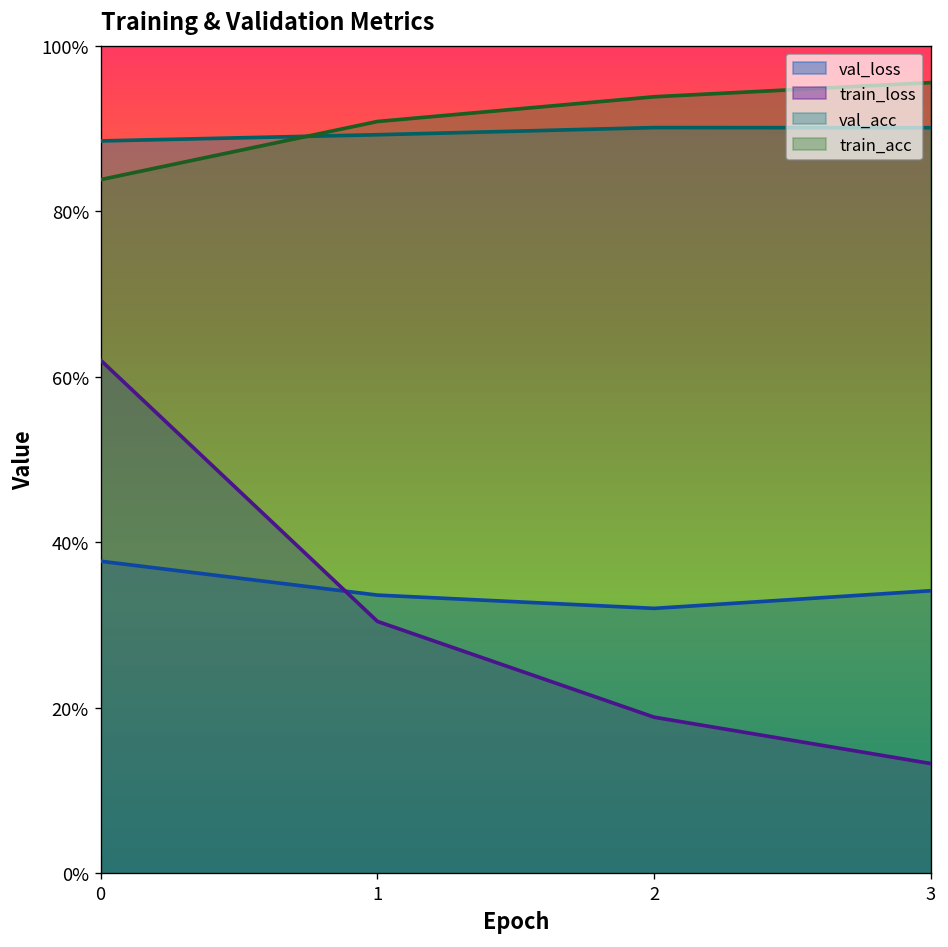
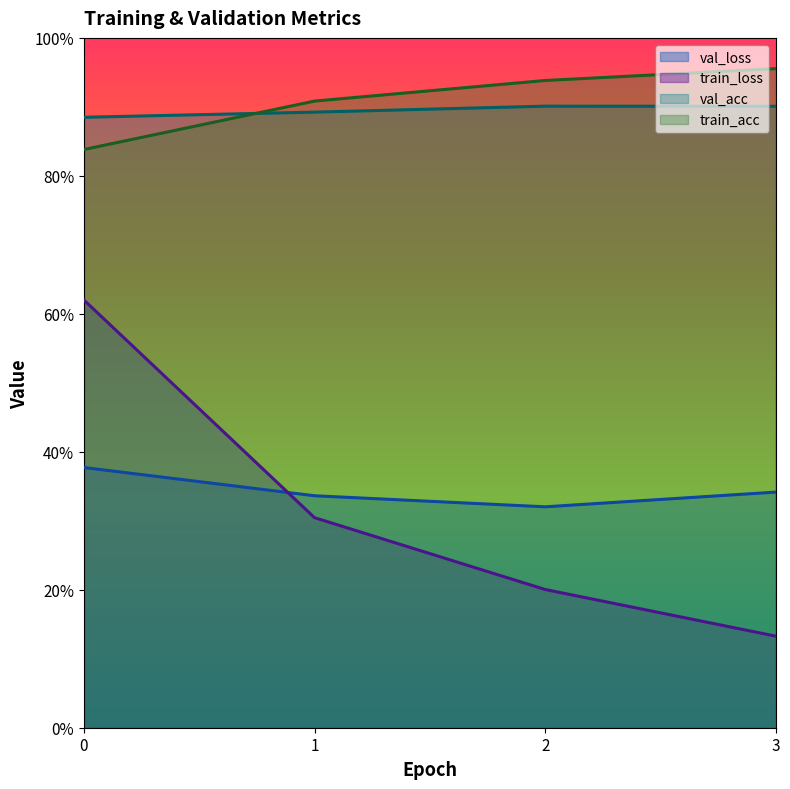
  {
    "train_loss": {
      "0": "62%",
      "1": "30%",
-     "2": "19%",
+     "2": "20%",
      "3": "13%"
    }
  }
